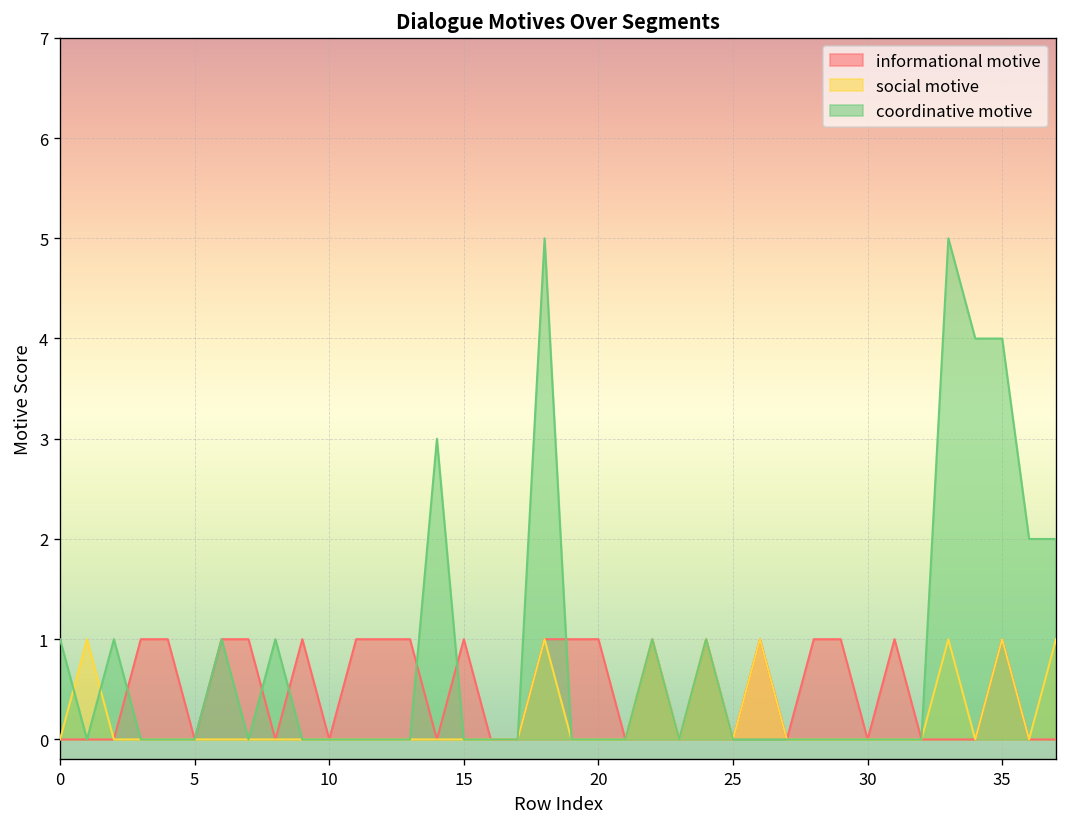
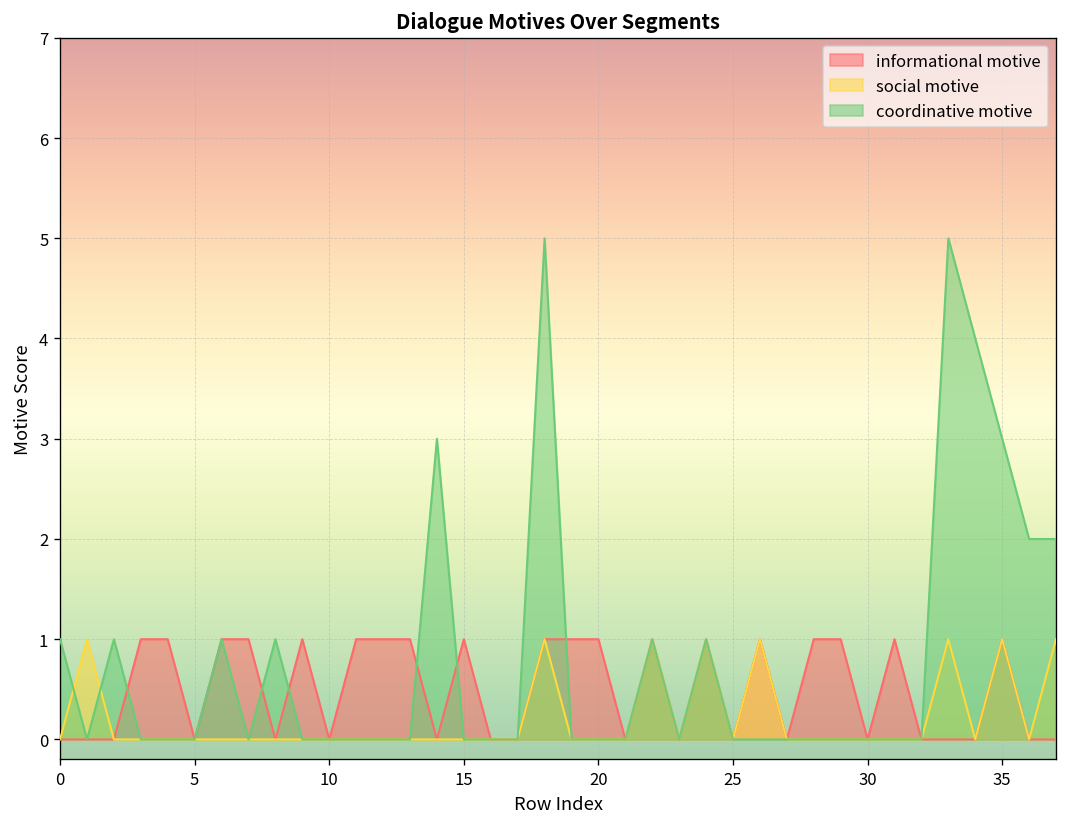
  {
    "informational motive": {
      "15": 1,
      "20": 1
    },
    "coordinative motive": {
      "0": 1,
-     "35": 4
+     "35": 3
    }
  }
